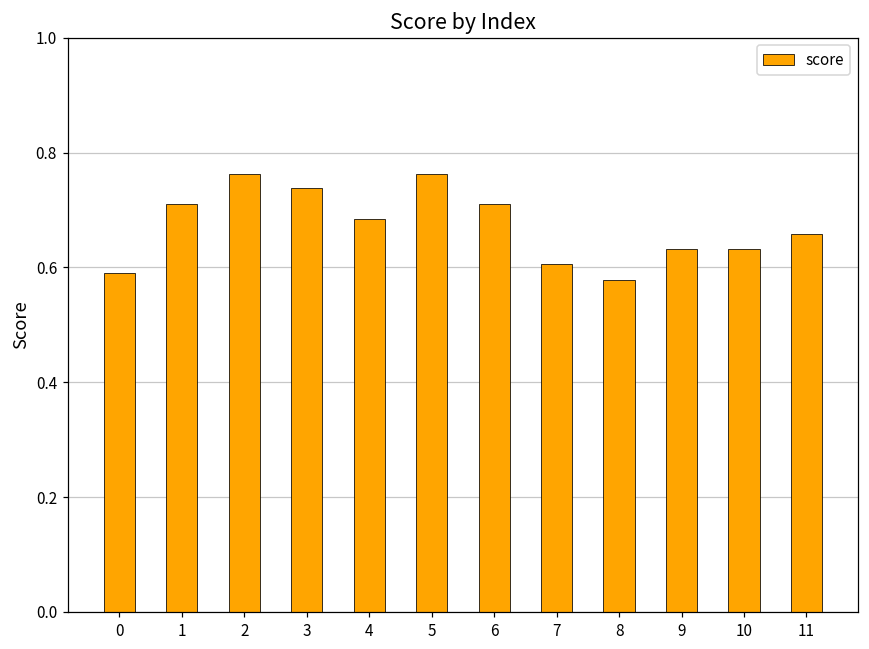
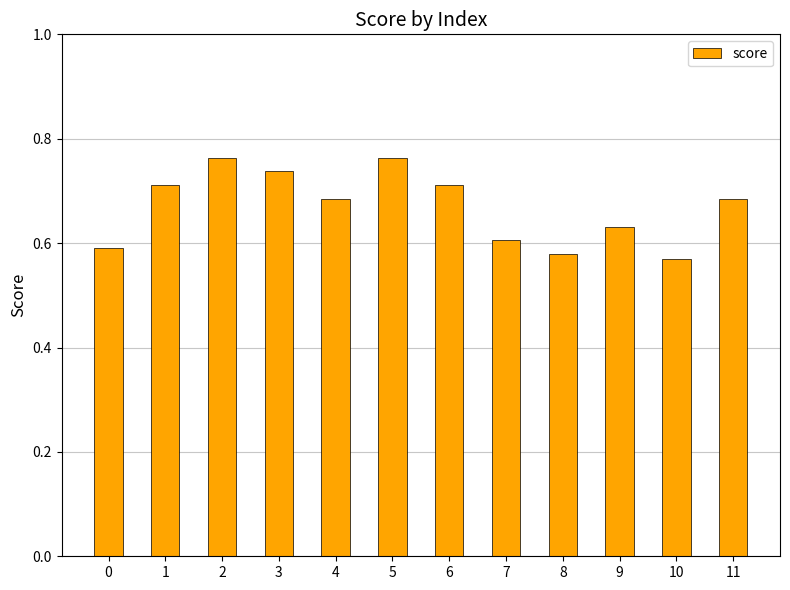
  {
    "0": 0.59,
    "1": 0.71,
    "2": 0.76,
    "3": 0.74,
    "4": 0.68,
    "5": 0.76,
    "6": 0.71,
    "7": 0.61,
    "8": 0.58,
    "9": 0.63,
-   "10": 0.63,
-   "11": 0.66
+   "10": 0.57,
+   "11": 0.69
  }
